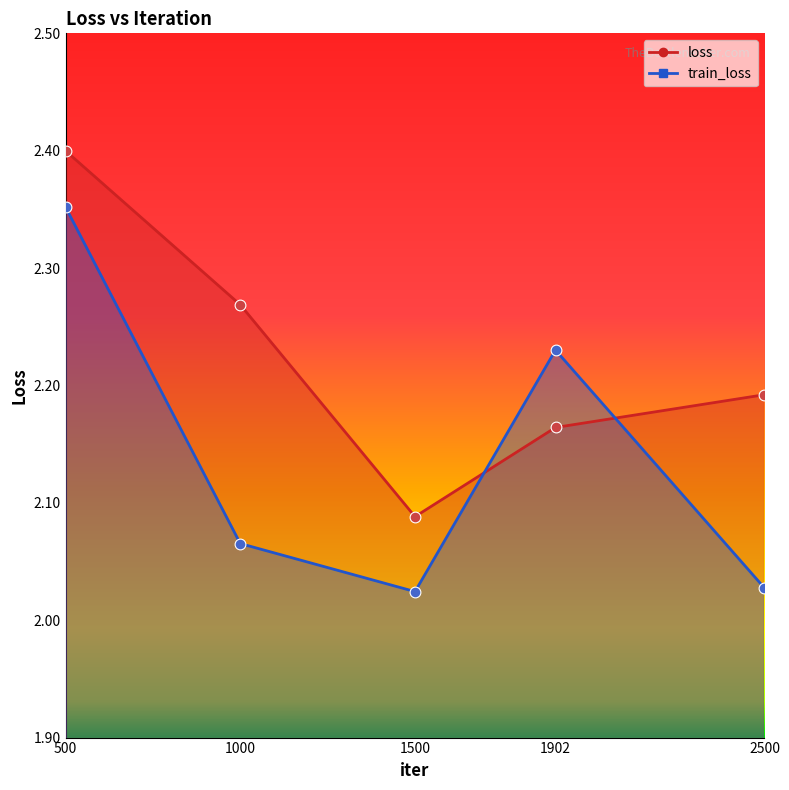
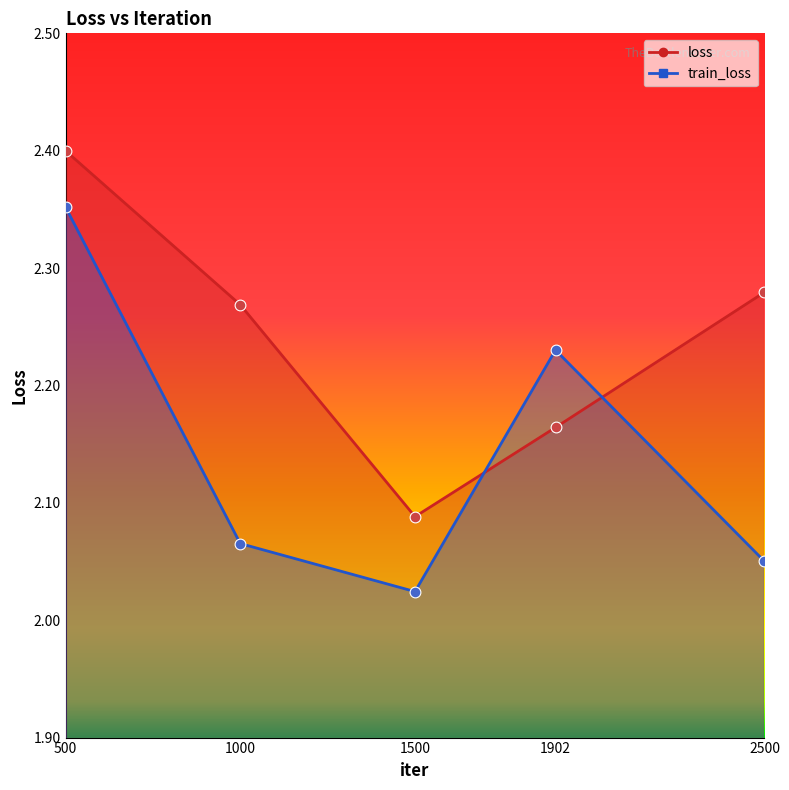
  {
    "loss": {
      "500": 2.400,
      "1000": 2.269,
      "1500": 2.088,
      "1902": 2.164,
-     "2500": 2.192
+     "2500": 2.279
    },
    "train_loss": {
      "500": 2.352,
      "1000": 2.065,
      "1500": 2.024,
      "1902": 2.230,
-     "2500": 2.027
+     "2500": 2.050
    }
  }
